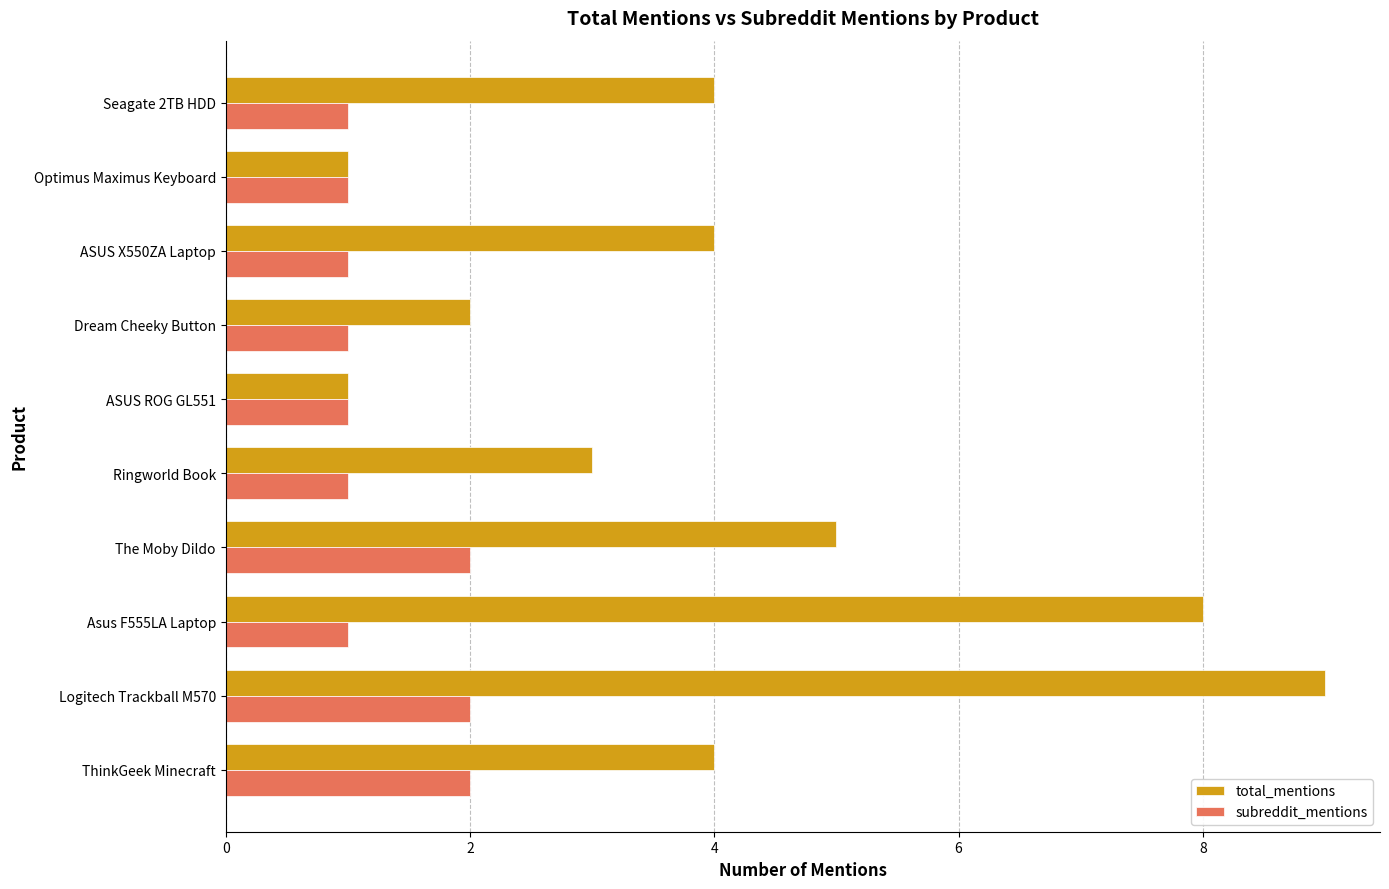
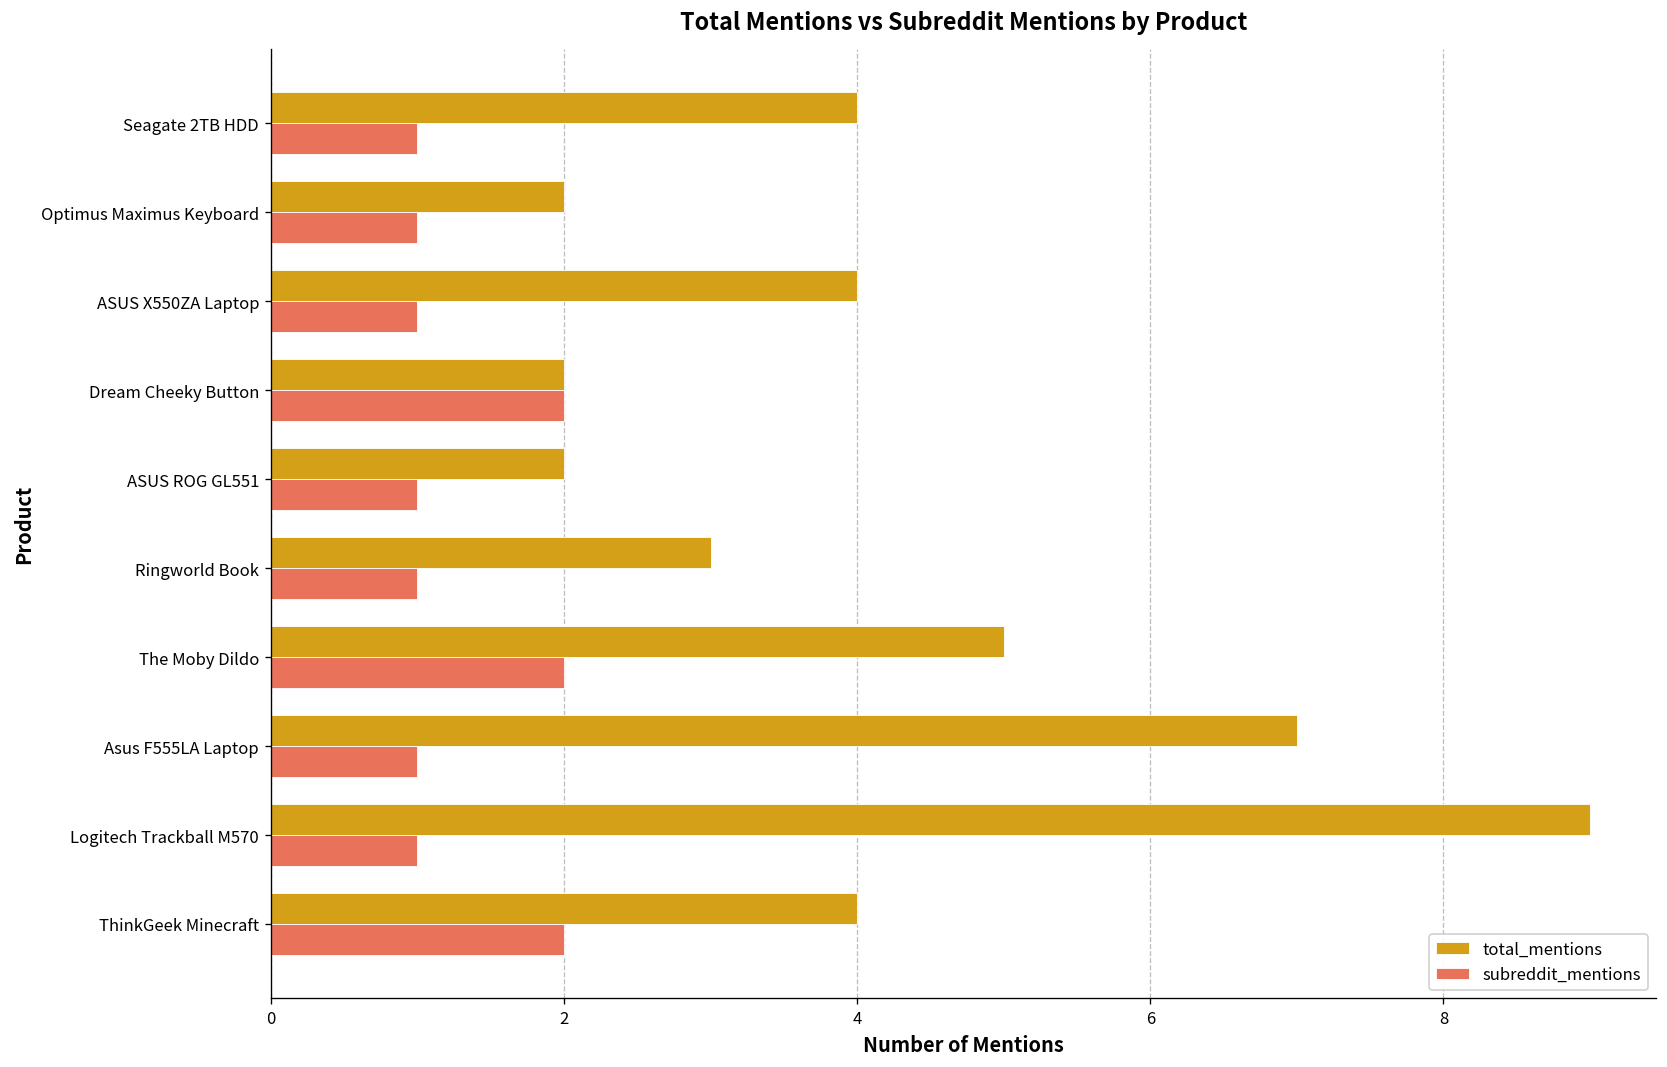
  {
    "total_mentions": {
      "Seagate 2TB HDD": 4,
-     "Optimus Maximus Keyboard": 1,
+     "Optimus Maximus Keyboard": 2,
      "ASUS X550ZA Laptop": 4,
      "Dream Cheeky Button": 2,
-     "ASUS ROG GL551": 1,
+     "ASUS ROG GL551": 2,
      "Ringworld Book": 3,
      "The Moby Dildo": 5,
-     "Asus F555LA Laptop": 8,
+     "Asus F555LA Laptop": 7,
      "Logitech Trackball M570": 9,
      "ThinkGeek Minecraft": 4
    },
    "subreddit_mentions": {
      "Seagate 2TB HDD": 1,
      "Optimus Maximus Keyboard": 1,
      "ASUS X550ZA Laptop": 1,
-     "Dream Cheeky Button": 1,
+     "Dream Cheeky Button": 2,
      "ASUS ROG GL551": 1,
      "Ringworld Book": 1,
      "The Moby Dildo": 2,
      "Asus F555LA Laptop": 1,
-     "Logitech Trackball M570": 2,
+     "Logitech Trackball M570": 1,
      "ThinkGeek Minecraft": 2
    }
  }
